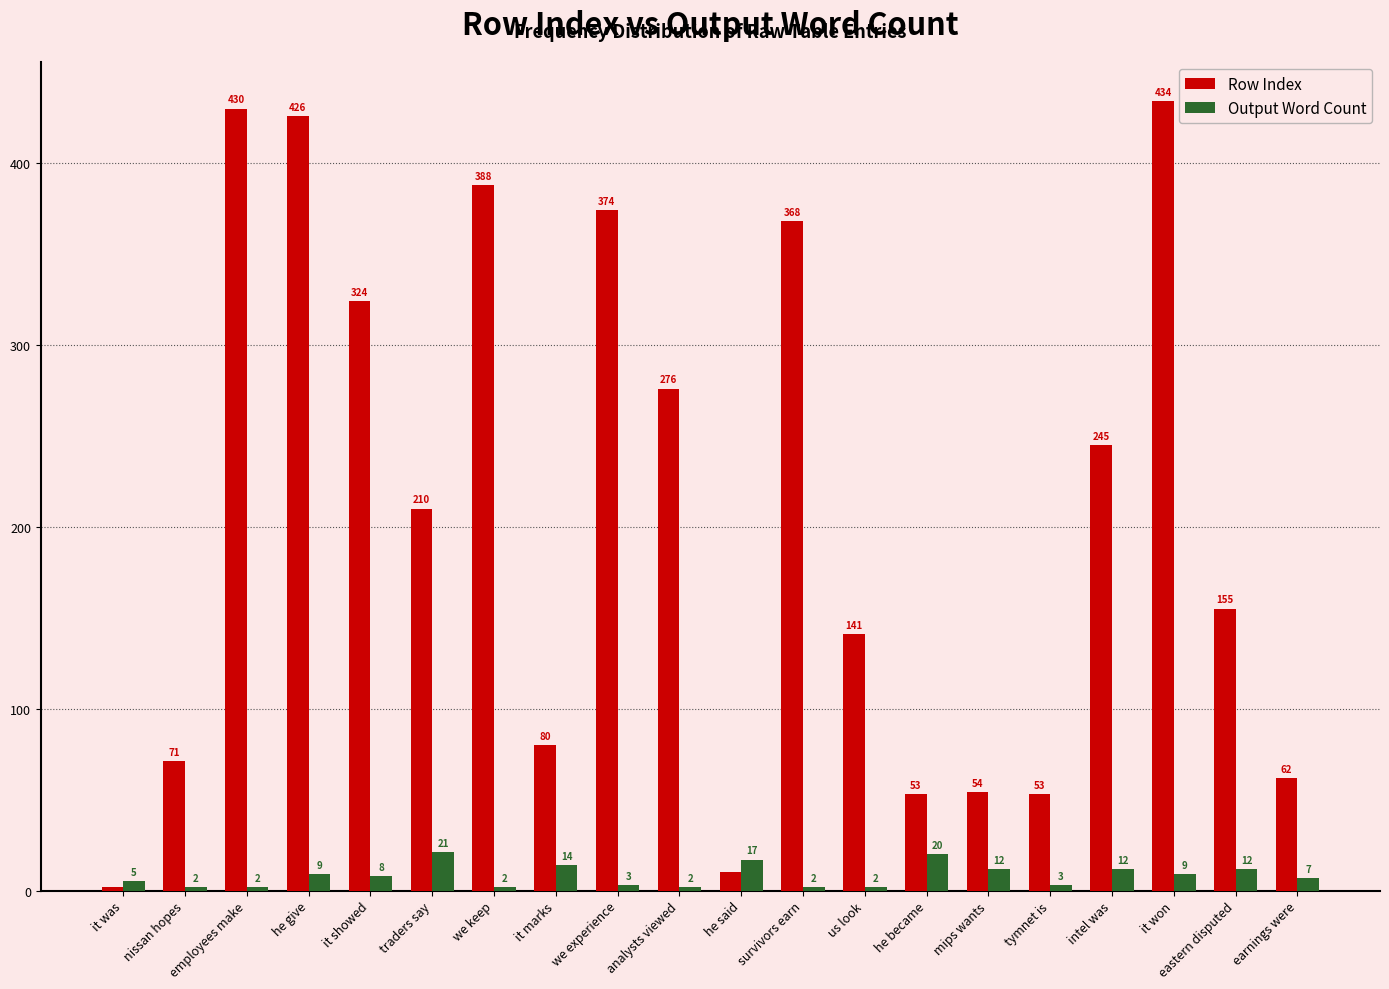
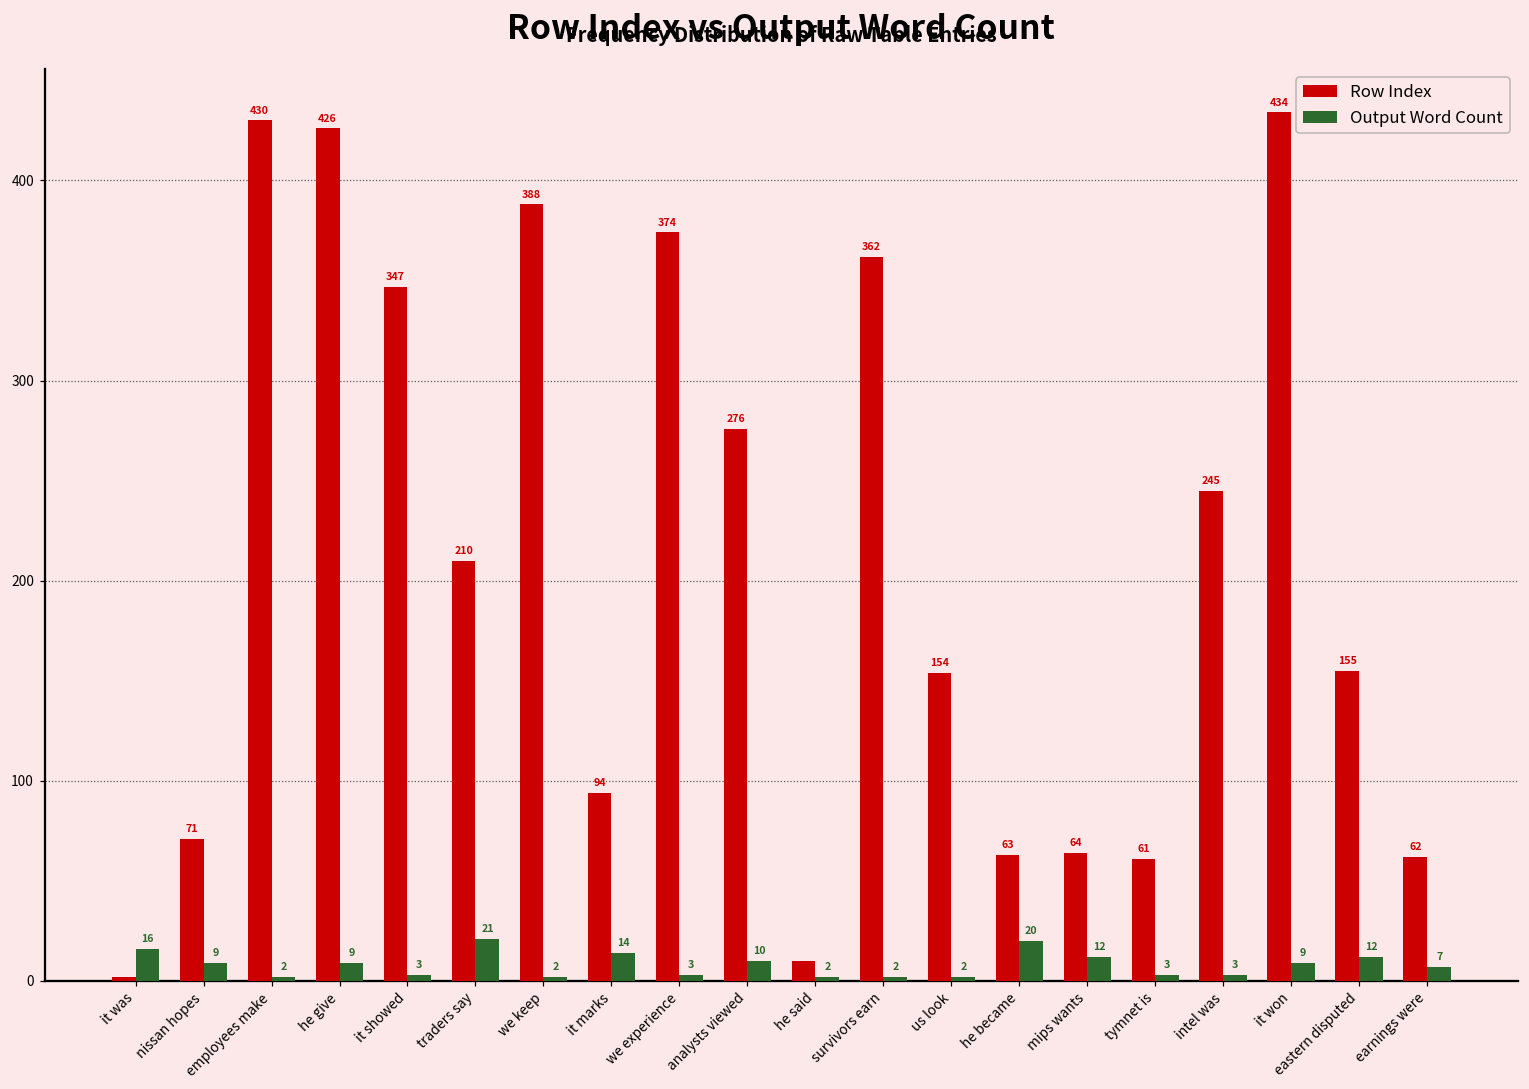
  {
    "Row Index": {
      "nissan hopes": 71,
      "employees make": 430,
      "he give": 426,
-     "it showed": 324,
+     "it showed": 347,
      "traders say": 210,
      "we keep": 388,
-     "it marks": 80,
+     "it marks": 94,
      "we experience": 374,
      "analysts viewed": 276,
-     "survivors earn": 368,
-     "us look": 141,
-     "he became": 53,
-     "mips wants": 54,
-     "tymnet is": 53,
+     "survivors earn": 362,
+     "us look": 154,
+     "he became": 63,
+     "mips wants": 64,
+     "tymnet is": 61,
      "intel was": 245,
      "it won": 434,
      "eastern disputed": 155,
      "earnings were": 62
    },
    "Output Word Count": {
-     "it was": 5,
-     "nissan hopes": 2,
+     "it was": 16,
+     "nissan hopes": 9,
      "employees make": 2,
      "he give": 9,
-     "it showed": 8,
+     "it showed": 3,
      "traders say": 21,
      "we keep": 2,
      "it marks": 14,
      "we experience": 3,
-     "analysts viewed": 2,
-     "he said": 17,
+     "analysts viewed": 10,
+     "he said": 2,
      "survivors earn": 2,
      "us look": 2,
      "he became": 20,
      "mips wants": 12,
      "tymnet is": 3,
-     "intel was": 12,
+     "intel was": 3,
      "it won": 9,
      "eastern disputed": 12,
      "earnings were": 7
    }
  }
